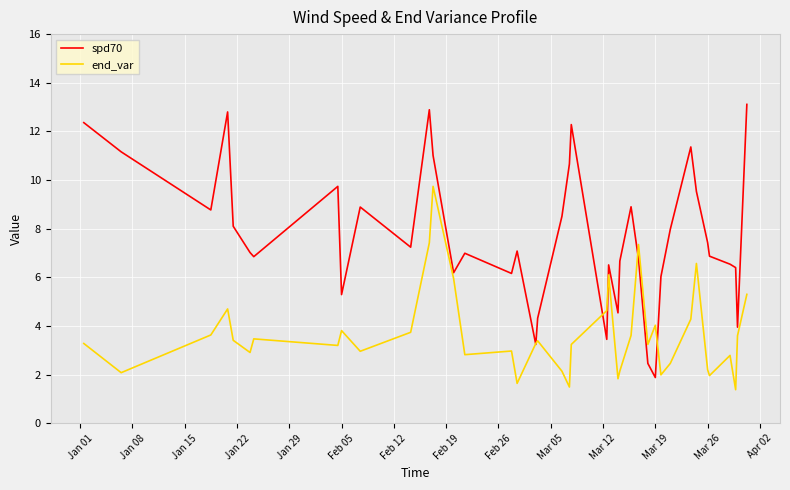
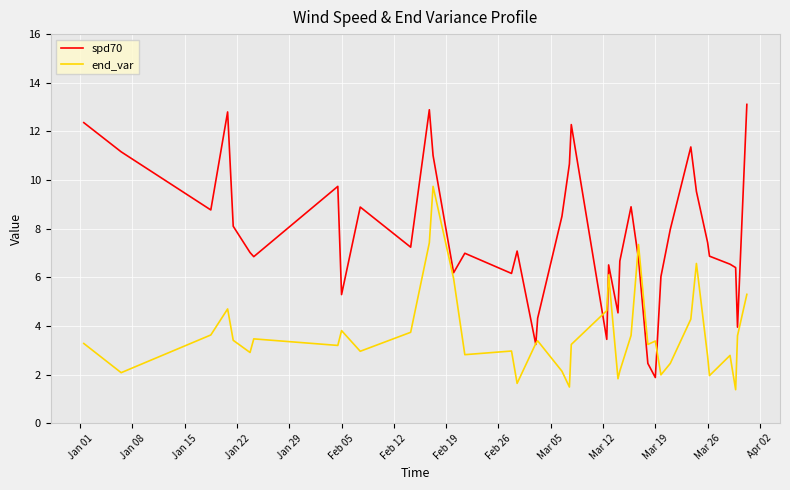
  {
    "spd70": {
      "Feb 05": 5.3,
      "Mar 19": 1.9,
      "Mar 26": 7.4
    },
    "end_var": {
      "Feb 05": 3.8,
-     "Mar 19": 4.0,
-     "Mar 26": 2.2
+     "Mar 19": 3.4,
+     "Mar 26": 2.8
    }
  }
